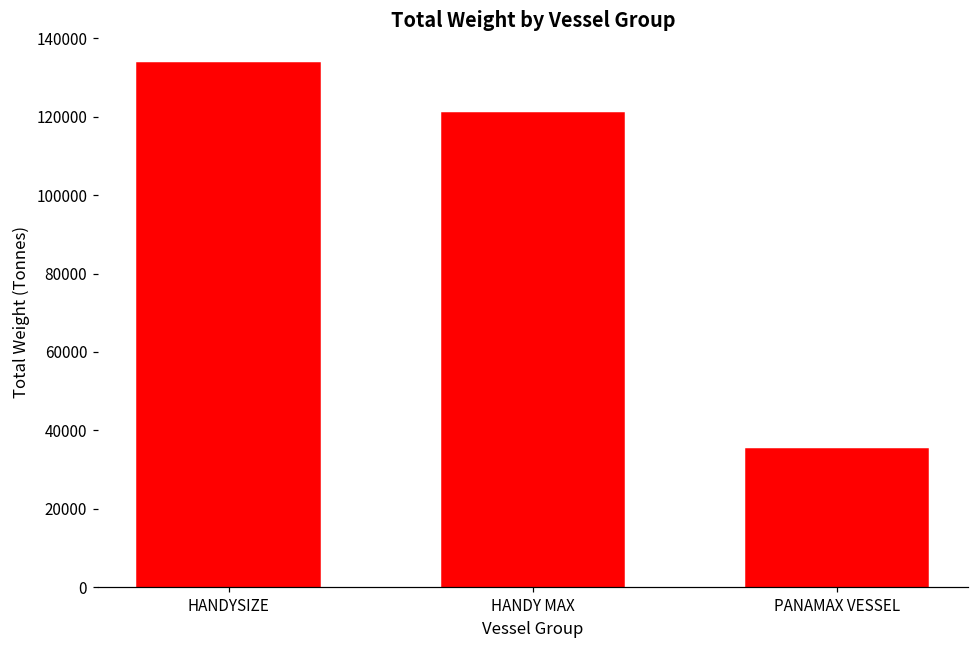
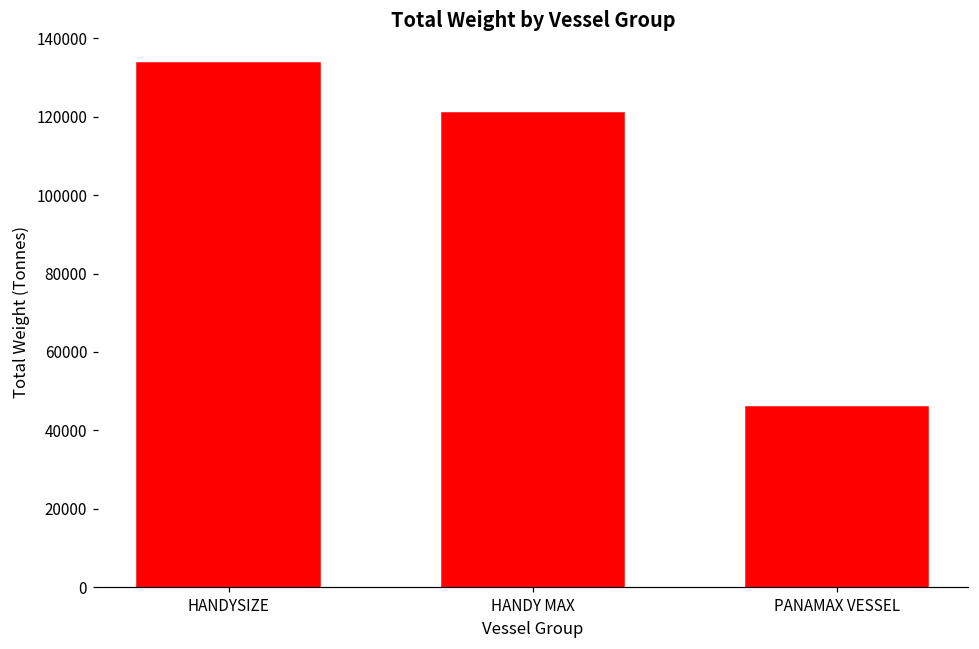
  {
    "HANDYSIZE": 134000,
    "HANDY MAX": 121000,
-   "PANAMAX VESSEL": 35000
+   "PANAMAX VESSEL": 46000
  }
